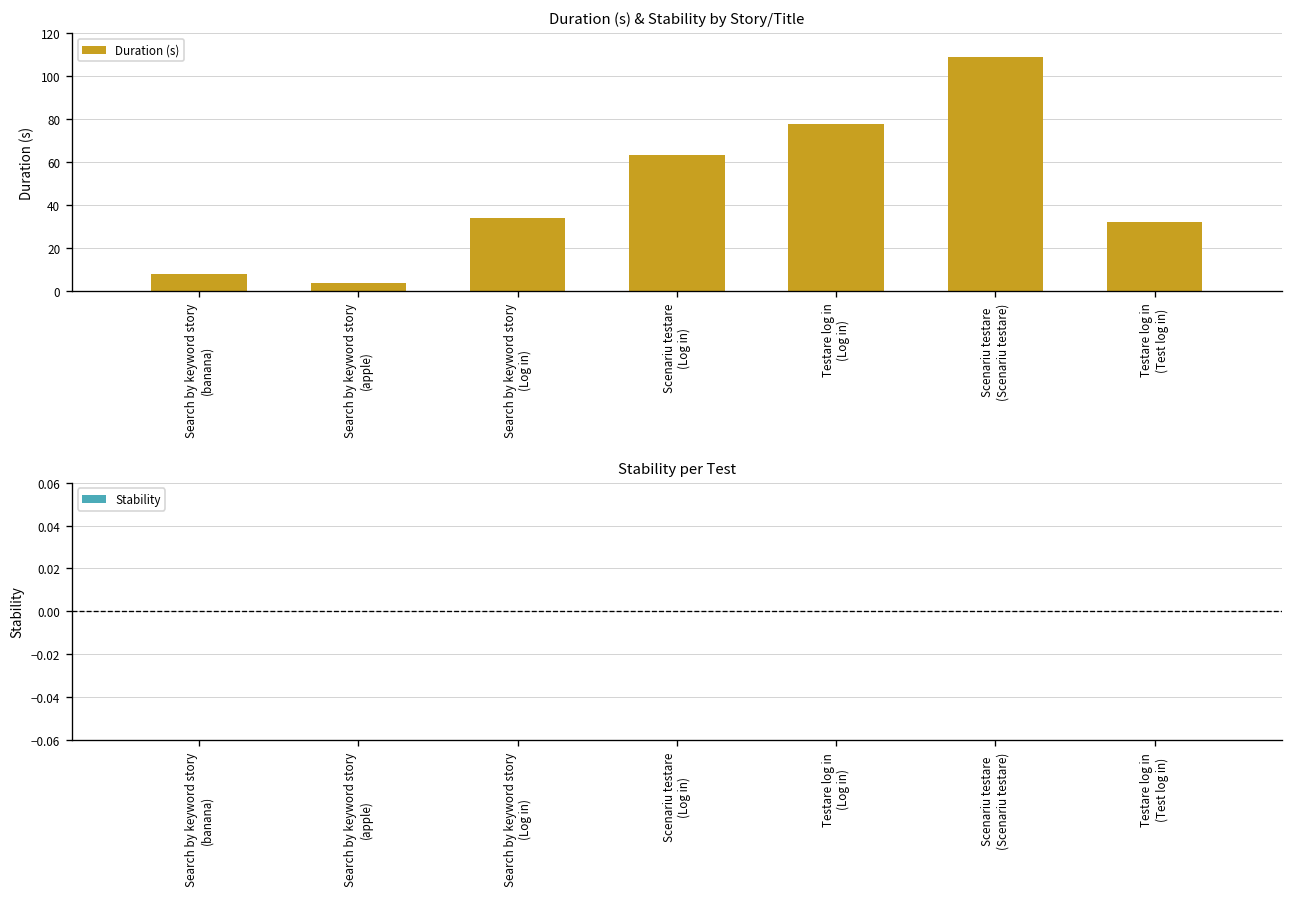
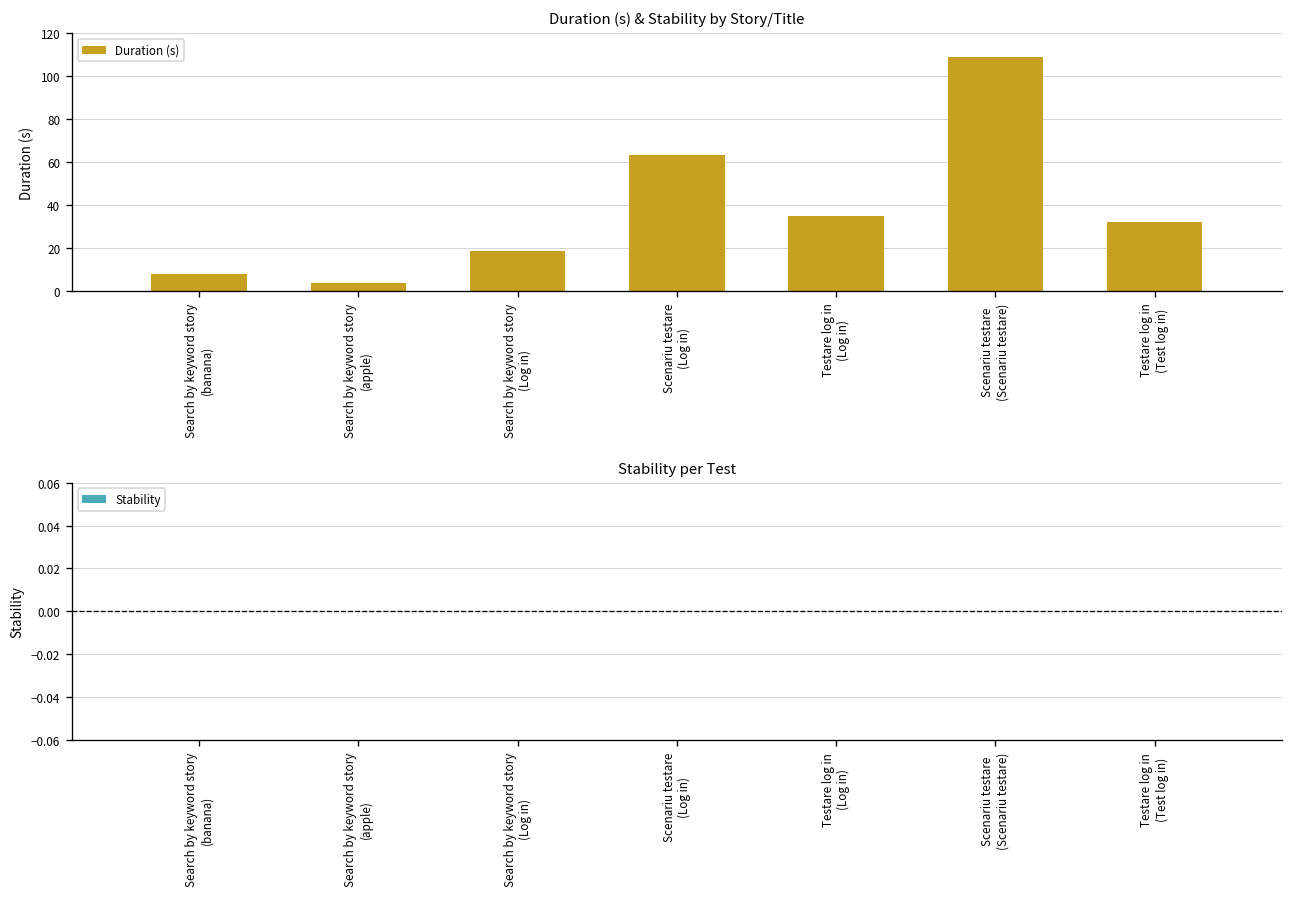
  {
    "Duration (s) & Stability by Story/Title": {
      "Search by keyword story (banana)": 8,
      "Search by keyword story (apple)": 4,
-     "Search by keyword story (Log in)": 34,
+     "Search by keyword story (Log in)": 18,
      "Scenariu testare (Log in)": 63,
-     "Testare log in (Log in)": 78,
+     "Testare log in (Log in)": 35,
      "Scenariu testare (Scenariu testare)": 109,
      "Testare log in (Test log in)": 32
    },
    "Stability per Test": {
      "Search by keyword story (banana)": 0.000,
      "Search by keyword story (apple)": 0.000,
      "Search by keyword story (Log in)": 0.000,
      "Scenariu testare (Log in)": 0.000,
      "Testare log in (Log in)": 0.000,
      "Scenariu testare (Scenariu testare)": 0.000,
      "Testare log in (Test log in)": 0.000
    }
  }
